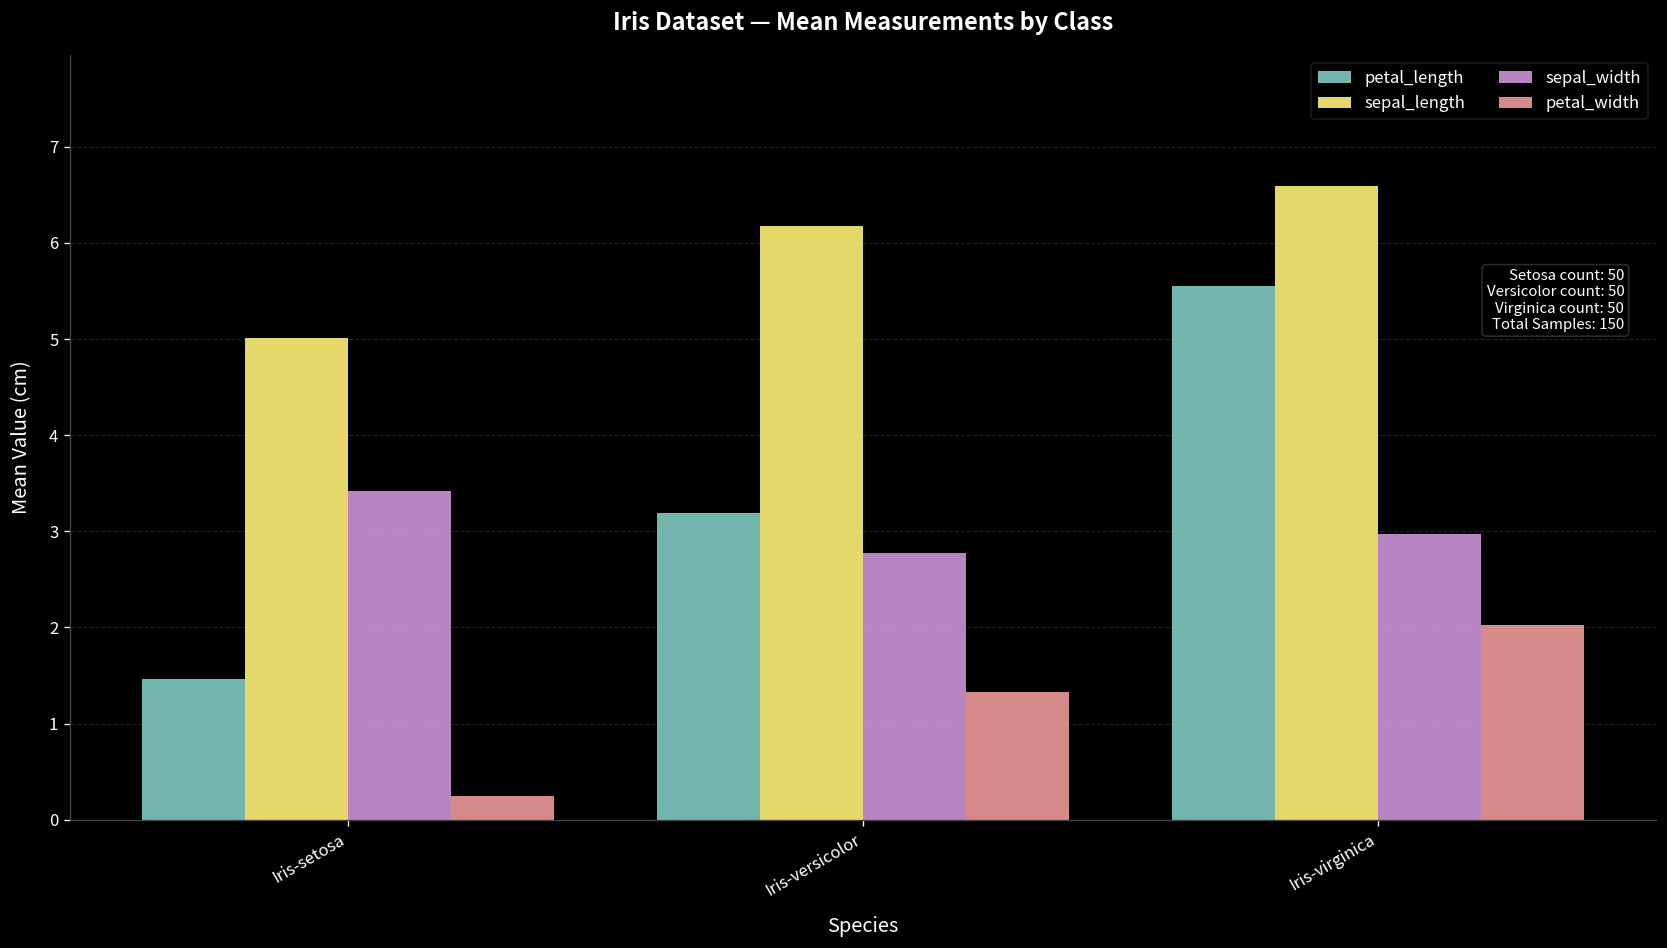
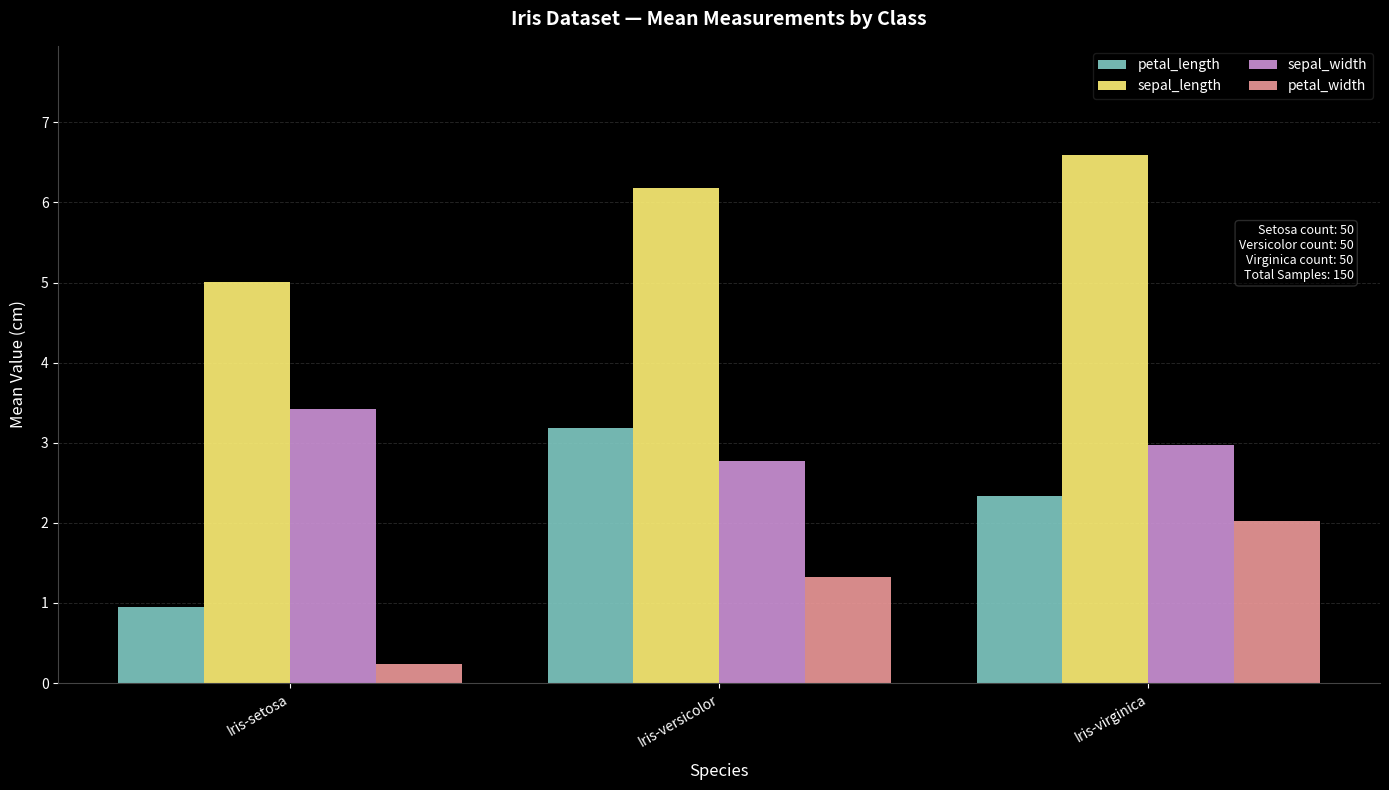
  {
    "petal_length": {
-     "Iris-setosa": 1.5,
+     "Iris-setosa": 1.0,
      "Iris-versicolor": 3.2,
-     "Iris-virginica": 5.6
+     "Iris-virginica": 2.3
    },
    "sepal_length": {
      "Iris-setosa": 5.0,
      "Iris-versicolor": 6.2,
      "Iris-virginica": 6.6
    },
    "sepal_width": {
      "Iris-setosa": 3.4,
      "Iris-versicolor": 2.8,
      "Iris-virginica": 3.0
    },
    "petal_width": {
      "Iris-setosa": 0.2,
      "Iris-versicolor": 1.3,
      "Iris-virginica": 2.0
    }
  }
